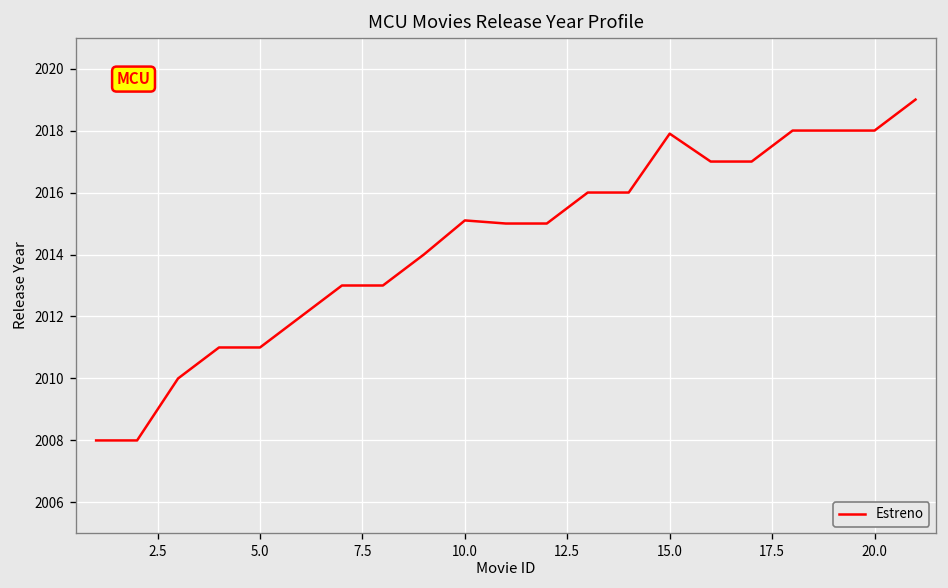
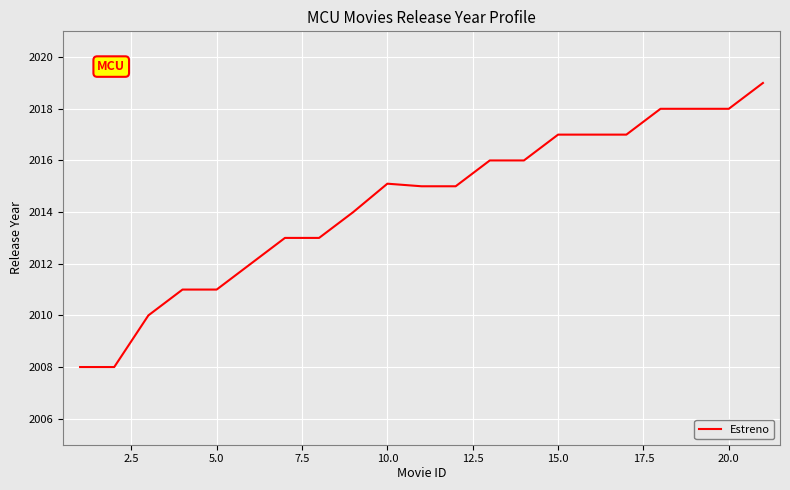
  {
    "5.0": 2011.0,
    "10.0": 2015.1,
-   "15.0": 2017.9,
+   "15.0": 2017.0,
    "20.0": 2018.0
  }
